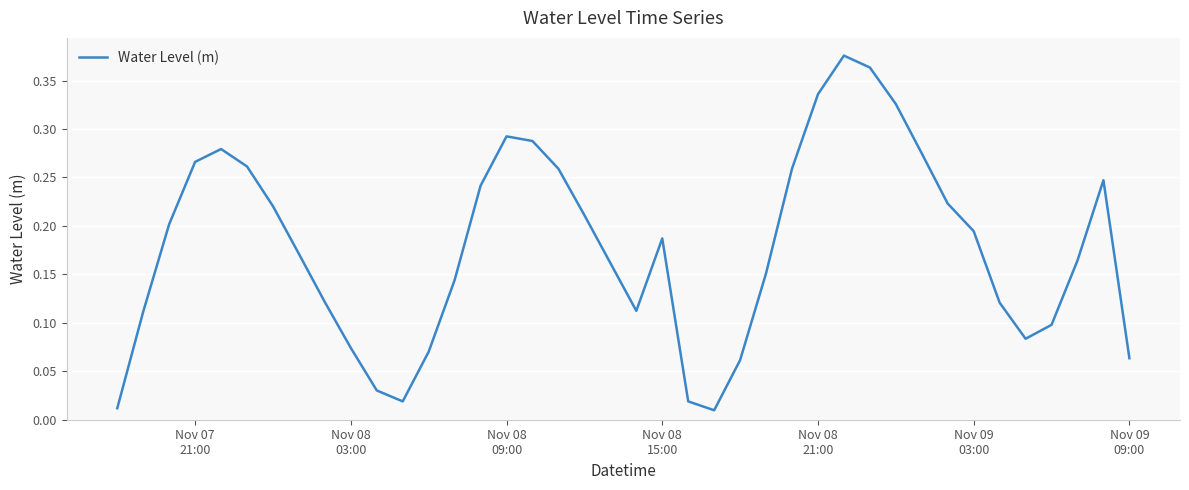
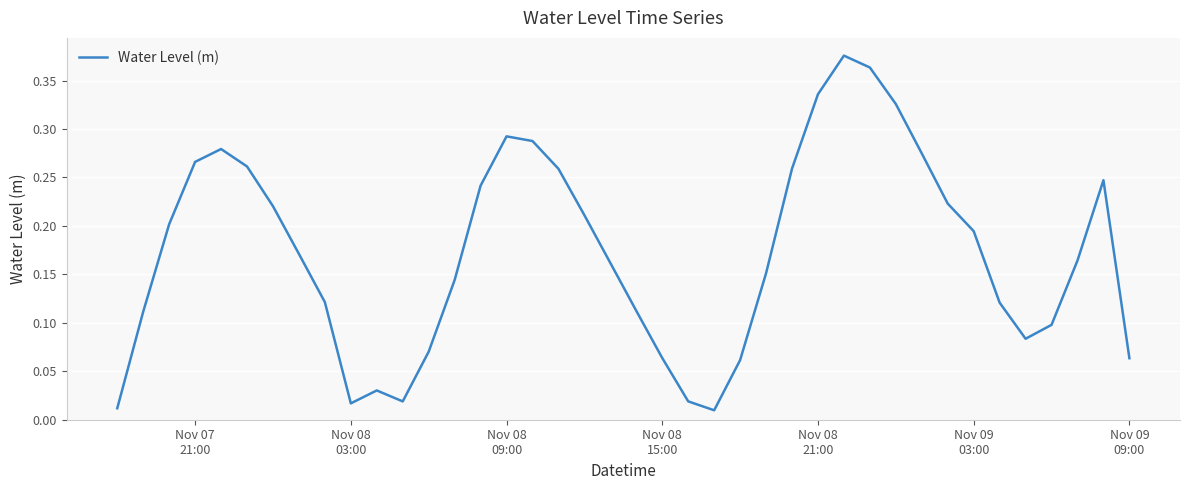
  {
    "Nov 07 21:00": 0.27,
-   "Nov 08 03:00": 0.07,
+   "Nov 08 03:00": 0.02,
    "Nov 08 09:00": 0.29,
-   "Nov 08 15:00": 0.19,
+   "Nov 08 15:00": 0.06,
    "Nov 08 21:00": 0.34,
    "Nov 09 03:00": 0.19,
    "Nov 09 09:00": 0.06
  }
